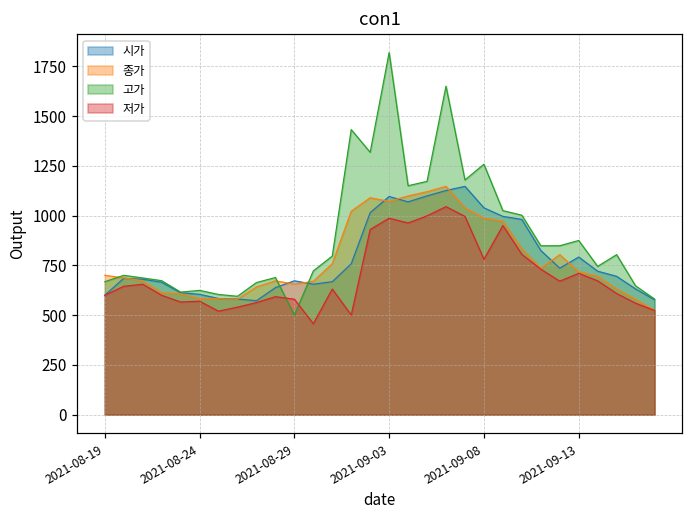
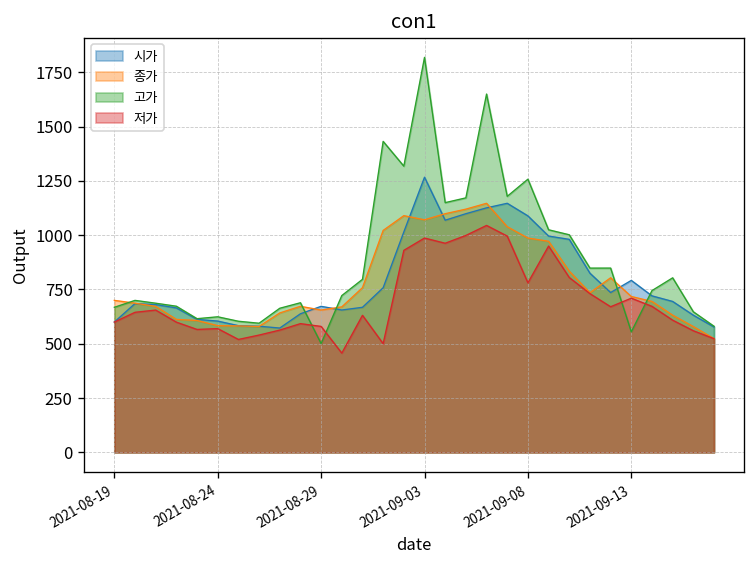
  {
    "시가": {
      "2021-08-24": 600,
      "2021-08-29": 670,
-     "2021-09-03": 1100,
-     "2021-09-08": 1040,
+     "2021-09-03": 1270,
+     "2021-09-08": 1090,
      "2021-09-13": 790
    },
    "고가": {
      "2021-08-19": 670,
      "2021-08-24": 620,
      "2021-08-29": 500,
      "2021-09-03": 1820,
      "2021-09-08": 1260,
-     "2021-09-13": 880
+     "2021-09-13": 560
    }
  }
